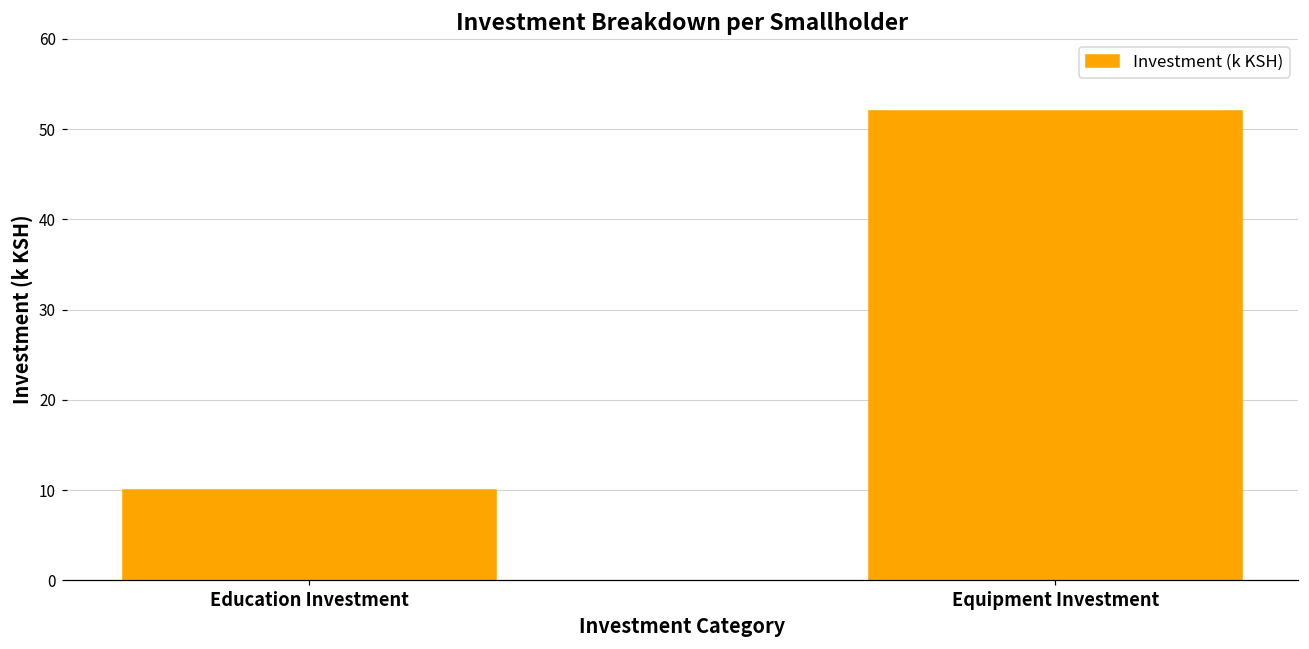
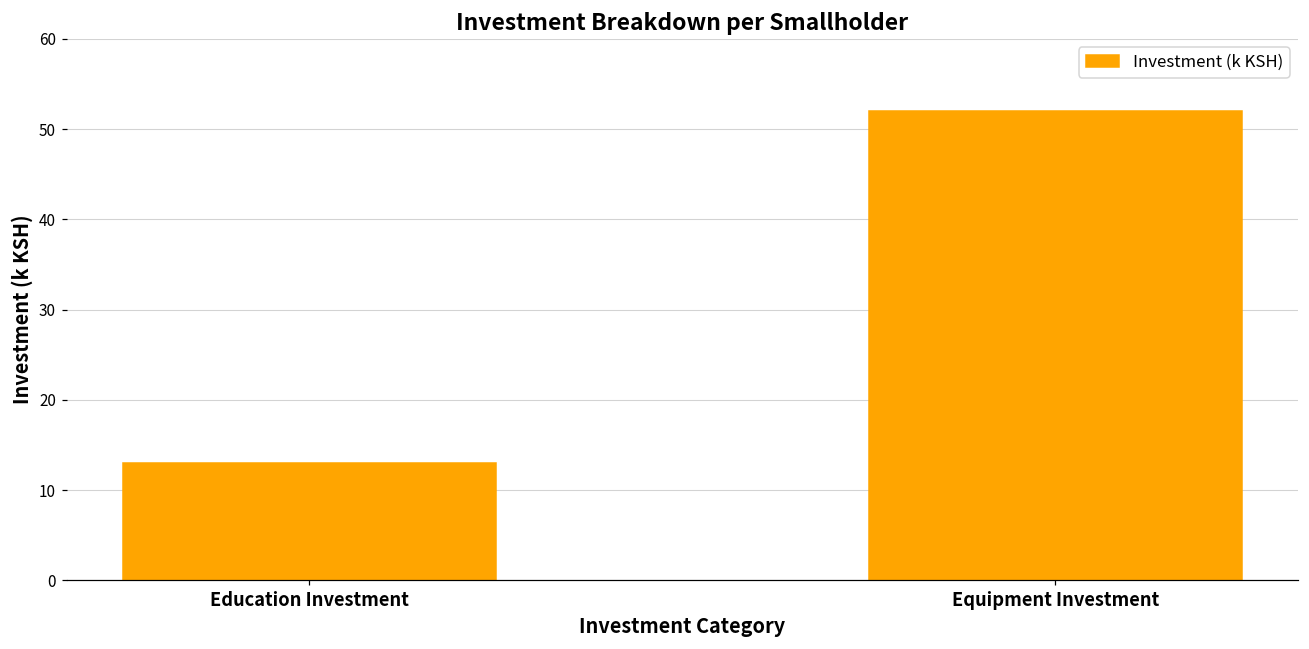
  {
-   "Education Investment": 10,
+   "Education Investment": 13,
    "Equipment Investment": 52
  }
